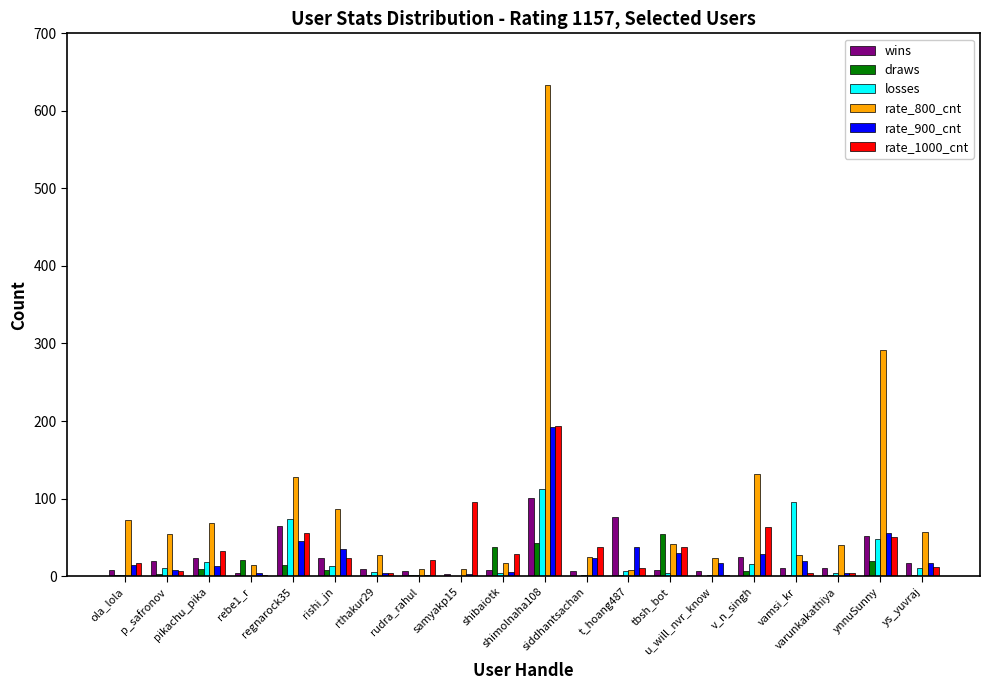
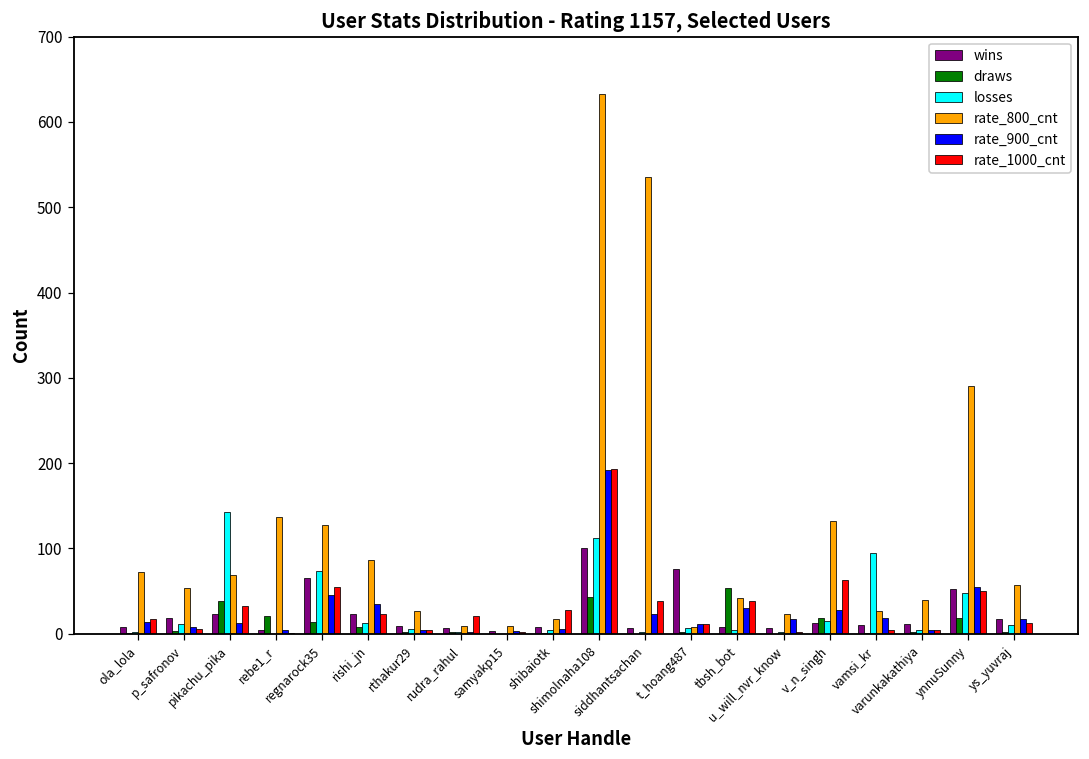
  {
    "wins": {
      "ola_lola": 10,
      "p_safronov": 20,
      "pikachu_pika": 20,
      "rebe1_r": 0,
      "regnarock35": 70,
      "rishi_jn": 20,
      "rthakur29": 10,
      "rudra_rahul": 10,
      "shibaiotk": 10,
      "shimolnaha108": 100,
      "siddhantsachan": 10,
      "t_hoang487": 80,
      "tbsh_bot": 10,
      "u_will_nvr_know": 10,
-     "v_n_singh": 30,
+     "v_n_singh": 10,
      "vamsi_kr": 10,
      "varunkakathiya": 10,
      "ynnuSunny": 50,
      "ys_yuvraj": 20
    },
    "draws": {
-     "pikachu_pika": 10,
+     "pikachu_pika": 40,
      "rebe1_r": 20,
      "regnarock35": 10,
      "rishi_jn": 10,
      "samyakp15": 0,
-     "shibaiotk": 40,
+     "shibaiotk": 0,
      "shimolnaha108": 40,
      "siddhantsachan": 0,
      "tbsh_bot": 50,
      "u_will_nvr_know": 0,
-     "v_n_singh": 10,
+     "v_n_singh": 20,
      "ynnuSunny": 20
    },
    "losses": {
      "p_safronov": 10,
-     "pikachu_pika": 20,
+     "pikachu_pika": 140,
      "rebe1_r": 0,
      "regnarock35": 70,
      "rishi_jn": 10,
      "rthakur29": 10,
      "samyakp15": 0,
      "shibaiotk": 0,
      "shimolnaha108": 110,
      "t_hoang487": 10,
      "tbsh_bot": 0,
      "v_n_singh": 20,
      "vamsi_kr": 100,
      "varunkakathiya": 0,
      "ynnuSunny": 50,
      "ys_yuvraj": 10
    },
    "rate_800_cnt": {
      "ola_lola": 70,
      "p_safronov": 50,
      "pikachu_pika": 70,
-     "rebe1_r": 10,
+     "rebe1_r": 140,
      "regnarock35": 130,
      "rishi_jn": 90,
      "rthakur29": 30,
      "rudra_rahul": 10,
      "samyakp15": 10,
      "shibaiotk": 20,
      "shimolnaha108": 630,
-     "siddhantsachan": 30,
+     "siddhantsachan": 540,
      "t_hoang487": 10,
      "tbsh_bot": 40,
      "u_will_nvr_know": 20,
      "v_n_singh": 130,
      "vamsi_kr": 30,
      "varunkakathiya": 40,
      "ynnuSunny": 290,
      "ys_yuvraj": 60
    },
    "rate_900_cnt": {
      "ola_lola": 10,
      "p_safronov": 10,
      "pikachu_pika": 10,
      "rebe1_r": 0,
      "regnarock35": 50,
      "rishi_jn": 40,
      "rthakur29": 0,
      "shibaiotk": 10,
      "shimolnaha108": 190,
      "siddhantsachan": 20,
-     "t_hoang487": 40,
+     "t_hoang487": 10,
      "tbsh_bot": 30,
      "u_will_nvr_know": 20,
      "v_n_singh": 30,
      "vamsi_kr": 20,
      "varunkakathiya": 0,
      "ynnuSunny": 60,
      "ys_yuvraj": 20
    },
    "rate_1000_cnt": {
      "ola_lola": 20,
      "p_safronov": 10,
      "pikachu_pika": 30,
      "regnarock35": 60,
      "rishi_jn": 20,
      "rthakur29": 0,
      "rudra_rahul": 20,
-     "samyakp15": 100,
+     "samyakp15": 0,
      "shibaiotk": 30,
      "shimolnaha108": 190,
      "siddhantsachan": 40,
      "t_hoang487": 10,
      "tbsh_bot": 40,
      "v_n_singh": 60,
      "vamsi_kr": 0,
      "varunkakathiya": 0,
      "ynnuSunny": 50,
      "ys_yuvraj": 10
    }
  }
